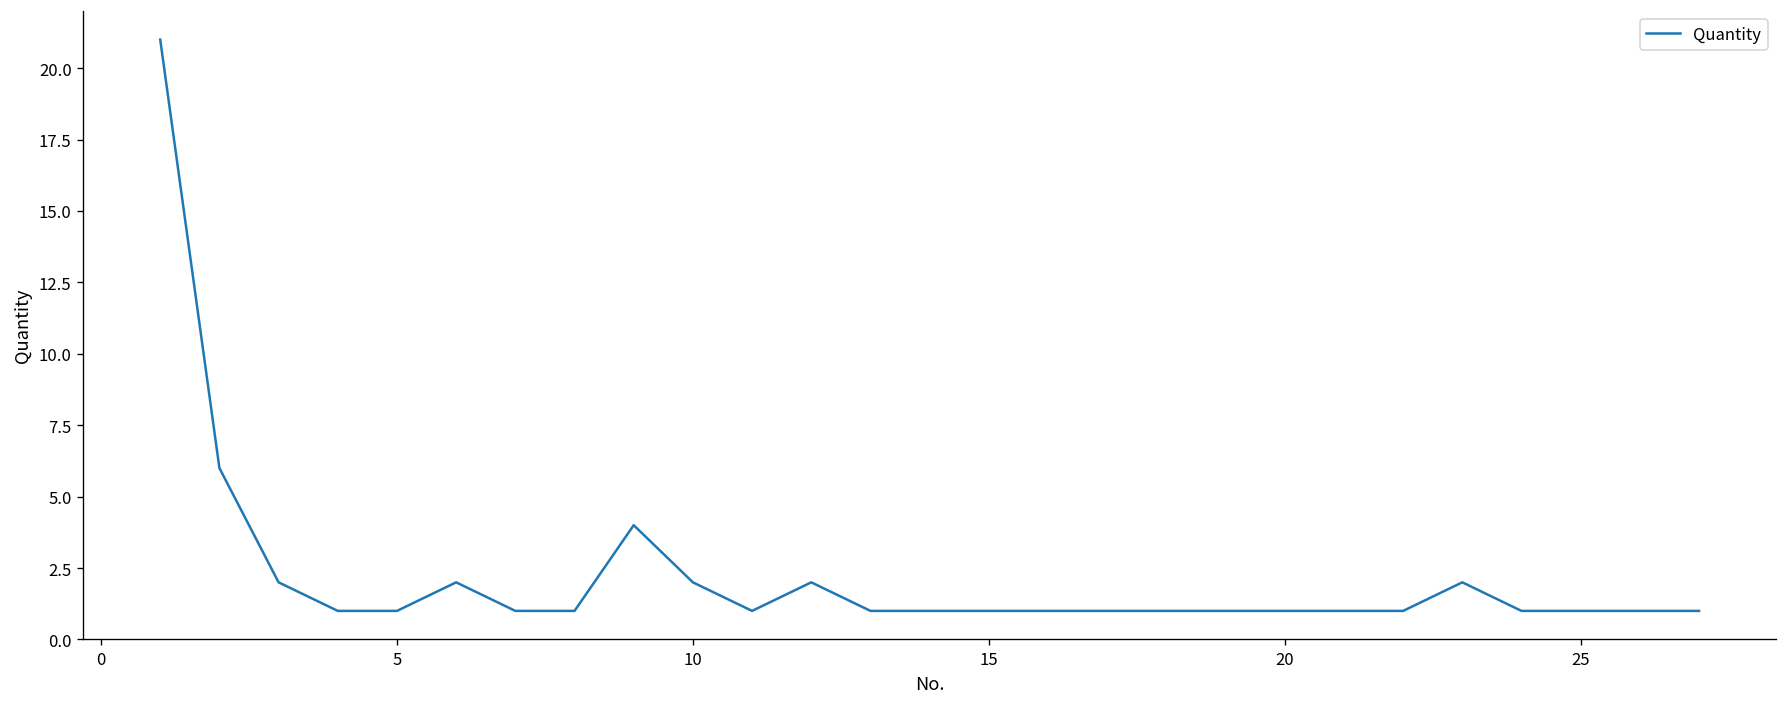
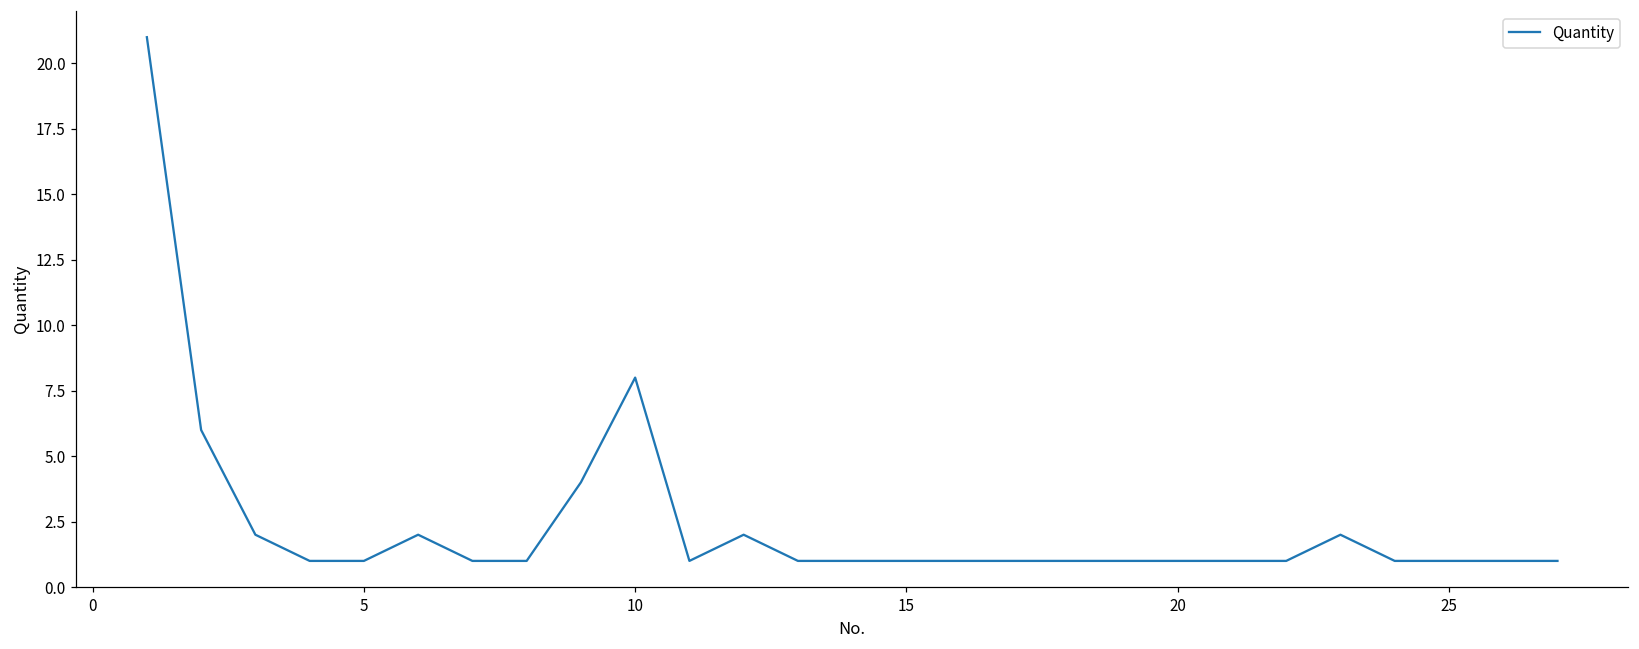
  {
    "5": 1,
-   "10": 2,
+   "10": 8,
    "15": 1,
    "20": 1,
    "25": 1
  }
